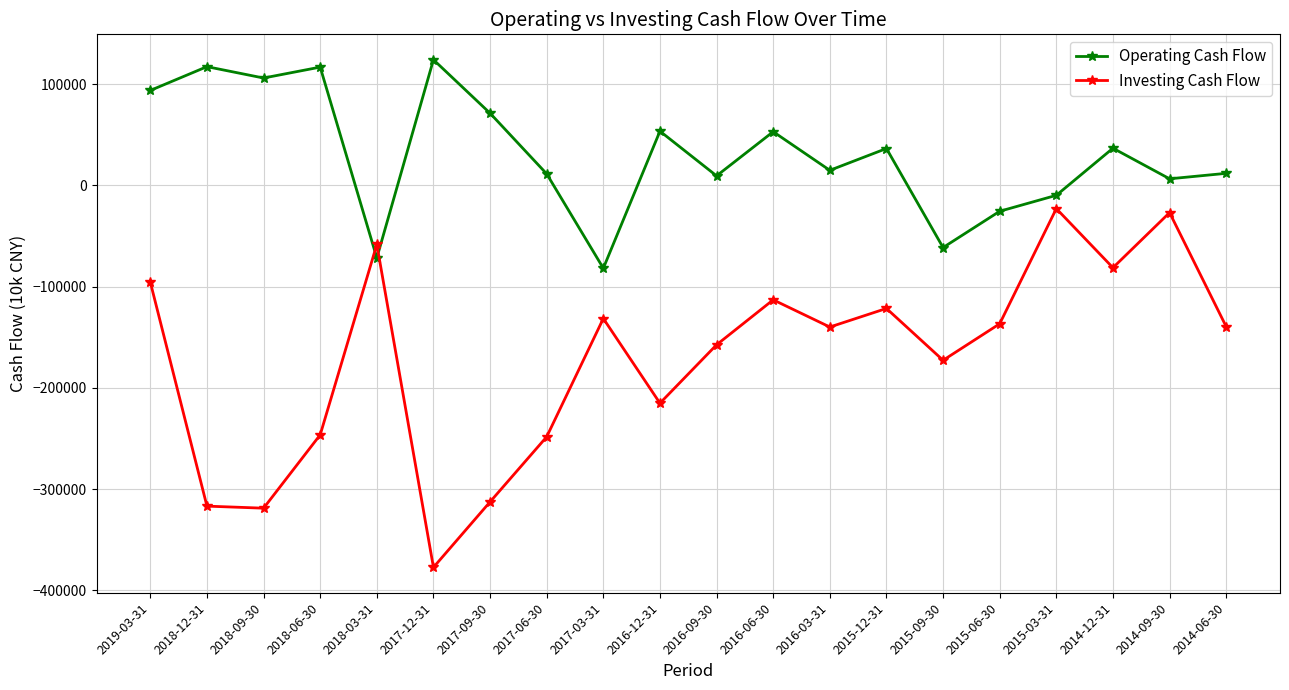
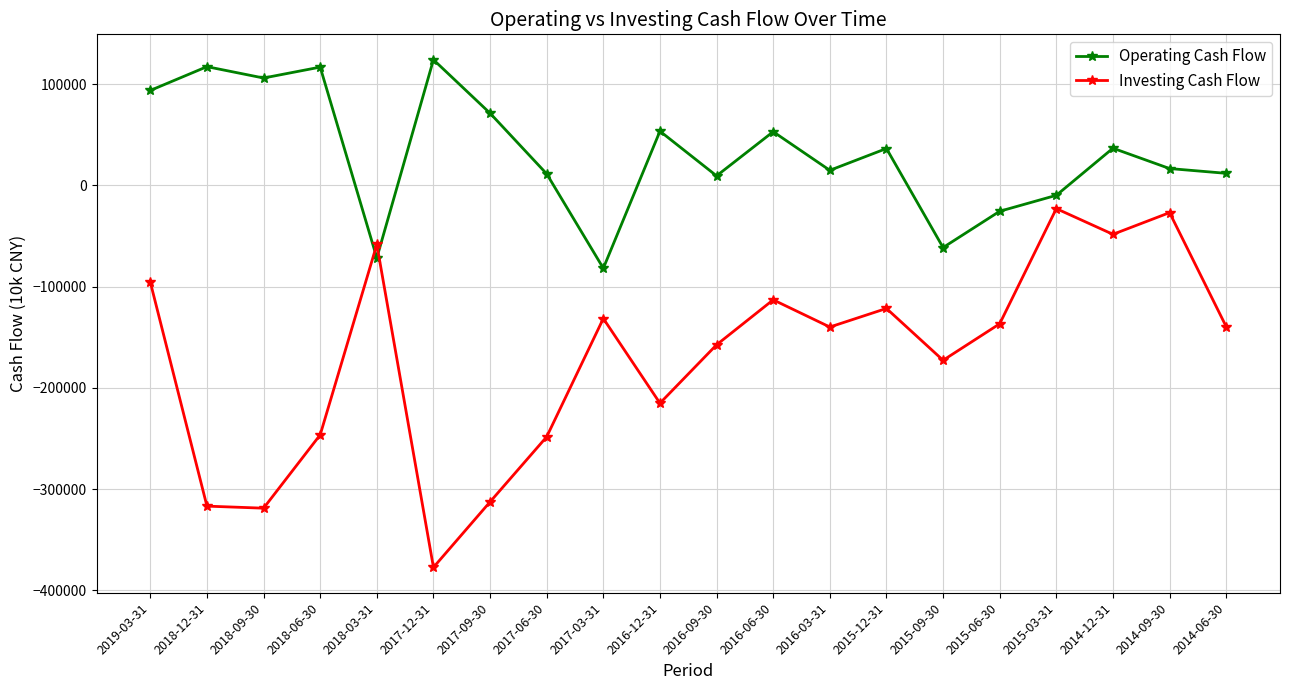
  {
    "Operating Cash Flow": {
      "2019-03-31": 94000,
      "2018-12-31": 117000,
      "2018-09-30": 106000,
      "2018-06-30": 117000,
      "2018-03-31": -72000,
      "2017-12-31": 124000,
      "2017-09-30": 71000,
      "2017-06-30": 11000,
      "2017-03-31": -82000,
      "2016-12-31": 54000,
      "2016-09-30": 9000,
      "2016-06-30": 53000,
      "2016-03-31": 15000,
      "2015-12-31": 36000,
      "2015-09-30": -61000,
      "2015-06-30": -26000,
      "2015-03-31": -10000,
      "2014-12-31": 37000,
-     "2014-09-30": 7000,
+     "2014-09-30": 17000,
      "2014-06-30": 12000
    },
    "Investing Cash Flow": {
      "2019-03-31": -96000,
      "2018-12-31": -317000,
      "2018-09-30": -319000,
      "2018-06-30": -246000,
      "2018-03-31": -58000,
      "2017-12-31": -377000,
      "2017-09-30": -313000,
      "2017-06-30": -248000,
      "2017-03-31": -132000,
      "2016-12-31": -215000,
      "2016-09-30": -157000,
      "2016-06-30": -113000,
      "2016-03-31": -140000,
      "2015-12-31": -122000,
      "2015-09-30": -173000,
      "2015-06-30": -137000,
      "2015-03-31": -23000,
-     "2014-12-31": -81000,
+     "2014-12-31": -48000,
      "2014-09-30": -27000,
      "2014-06-30": -140000
    }
  }
